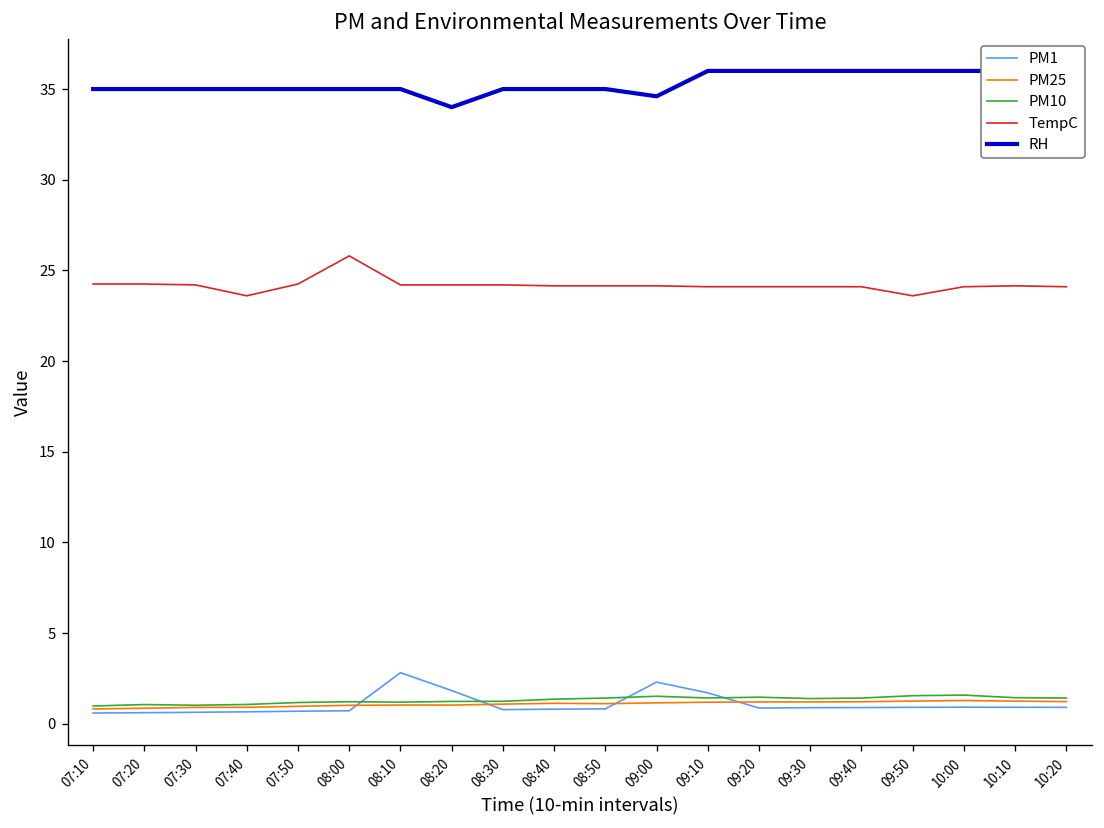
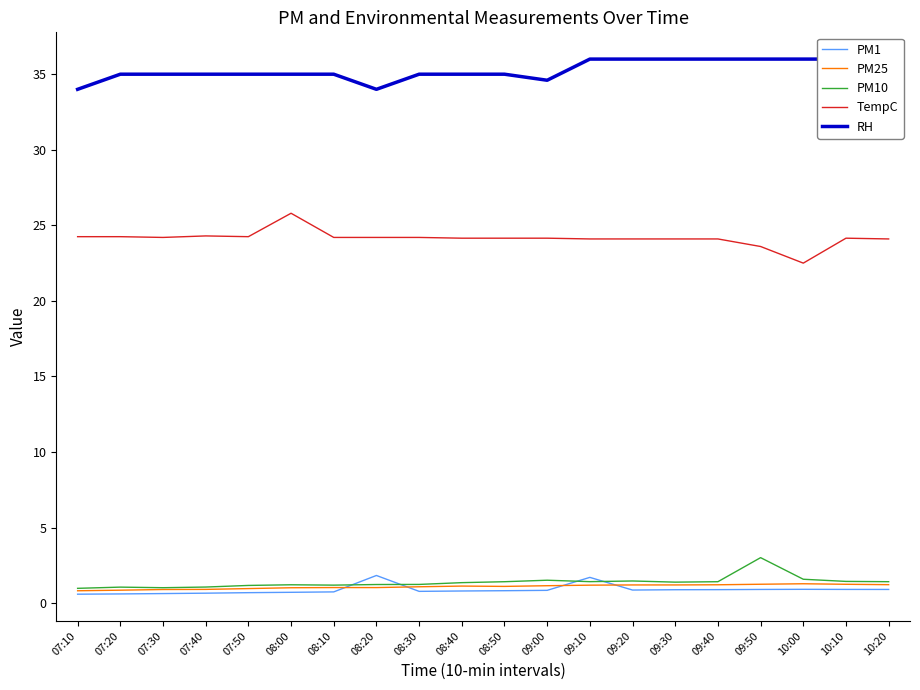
  {
    "PM1": {
      "07:10": 0.6,
      "07:20": 0.6,
      "07:30": 0.6,
      "07:40": 0.7,
      "07:50": 0.7,
      "08:00": 0.7,
-     "08:10": 2.8,
+     "08:10": 0.7,
      "08:20": 1.8,
      "08:30": 0.8,
      "08:40": 0.8,
      "08:50": 0.8,
-     "09:00": 2.3,
+     "09:00": 0.8,
      "09:10": 1.7,
      "09:20": 0.9,
      "09:30": 0.9,
      "09:40": 0.9,
      "09:50": 0.9,
      "10:00": 0.9,
      "10:10": 0.9,
      "10:20": 0.9
    },
    "PM25": {
      "07:20": 0.9,
      "07:50": 1.0,
      "08:00": 1.0,
      "08:20": 1.0,
      "08:40": 1.1,
      "08:50": 1.1,
      "09:00": 1.2,
      "09:10": 1.2,
      "09:20": 1.2,
      "09:30": 1.2,
      "09:40": 1.2,
      "09:50": 1.3,
      "10:00": 1.3,
      "10:10": 1.3,
      "10:20": 1.2
    },
    "PM10": {
      "07:20": 1.1,
      "07:50": 1.2,
      "08:00": 1.2,
      "08:20": 1.2,
      "08:40": 1.4,
      "08:50": 1.4,
      "09:00": 1.5,
      "09:10": 1.4,
      "09:20": 1.5,
      "09:30": 1.4,
      "09:40": 1.4,
-     "09:50": 1.6,
+     "09:50": 3.0,
      "10:00": 1.6,
      "10:10": 1.4,
      "10:20": 1.4
    },
    "TempC": {
      "07:10": 24.3,
      "07:20": 24.3,
      "07:30": 24.2,
-     "07:40": 23.6,
+     "07:40": 24.3,
      "07:50": 24.3,
      "08:00": 25.8,
      "08:10": 24.2,
      "08:20": 24.2,
      "08:30": 24.2,
      "08:40": 24.2,
      "08:50": 24.2,
      "09:00": 24.2,
      "09:10": 24.1,
      "09:20": 24.1,
      "09:30": 24.1,
      "09:40": 24.1,
      "09:50": 23.6,
-     "10:00": 24.1,
+     "10:00": 22.5,
      "10:10": 24.2,
      "10:20": 24.1
    },
    "RH": {
-     "07:10": 35,
+     "07:10": 34,
      "07:20": 35,
      "07:30": 35,
      "07:40": 35,
      "07:50": 35,
      "08:00": 35,
      "08:10": 35,
      "08:20": 34,
      "08:30": 35,
      "08:40": 35,
      "08:50": 35,
      "09:00": 34.6,
      "09:10": 36,
      "09:20": 36,
      "09:30": 36,
      "09:40": 36,
      "09:50": 36,
      "10:00": 36
    }
  }
